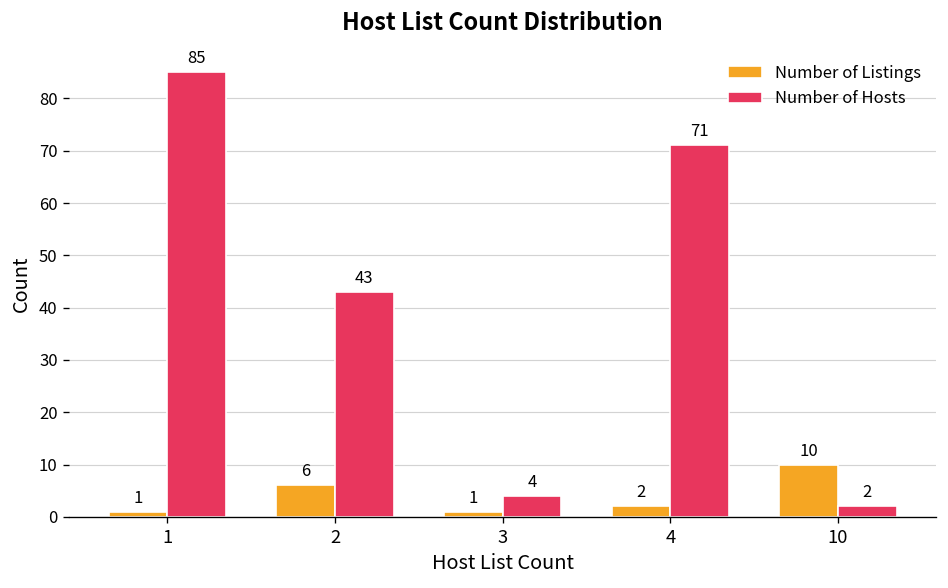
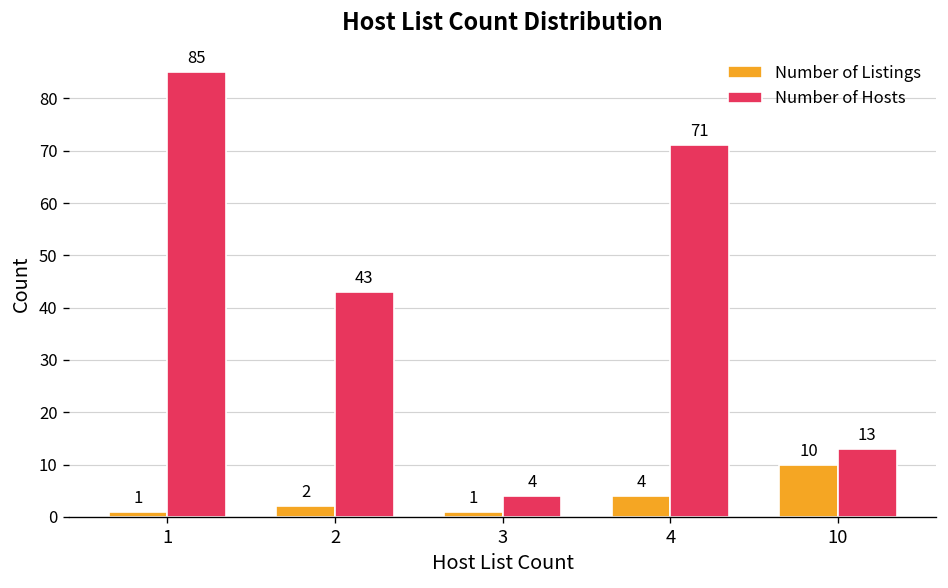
  {
    "Number of Listings": {
      "1": 1,
-     "2": 6,
+     "2": 2,
      "3": 1,
-     "4": 2,
+     "4": 4,
      "10": 10
    },
    "Number of Hosts": {
      "1": 85,
      "2": 43,
      "3": 4,
      "4": 71,
-     "10": 2
+     "10": 13
    }
  }
